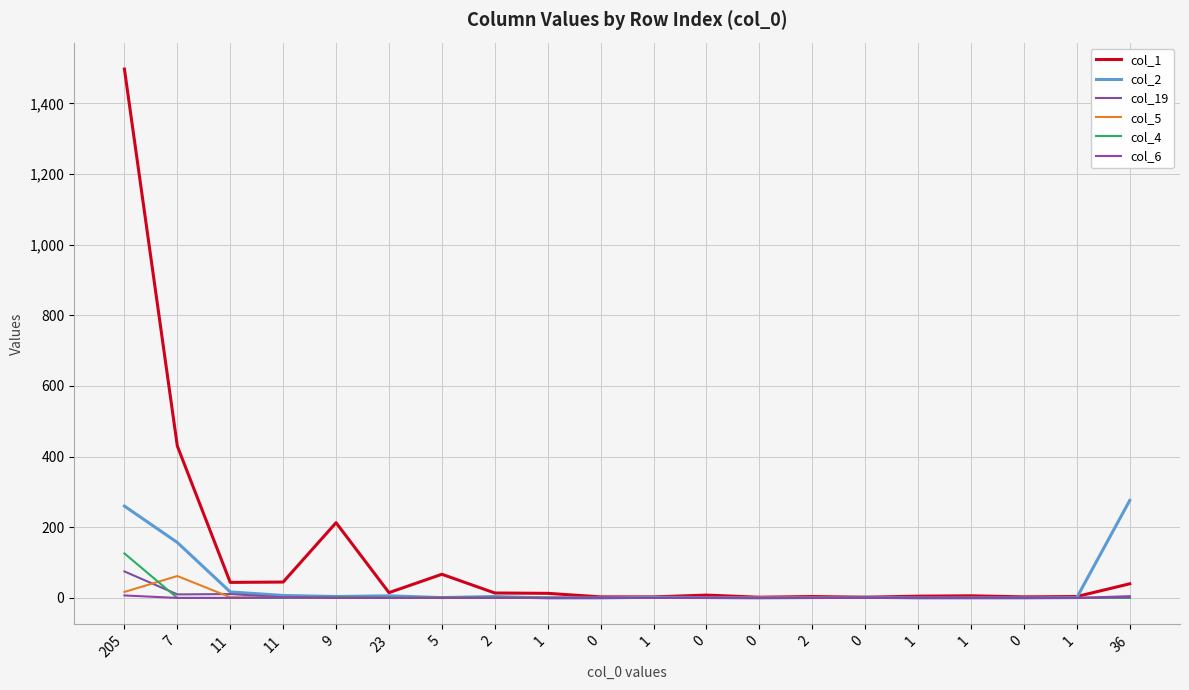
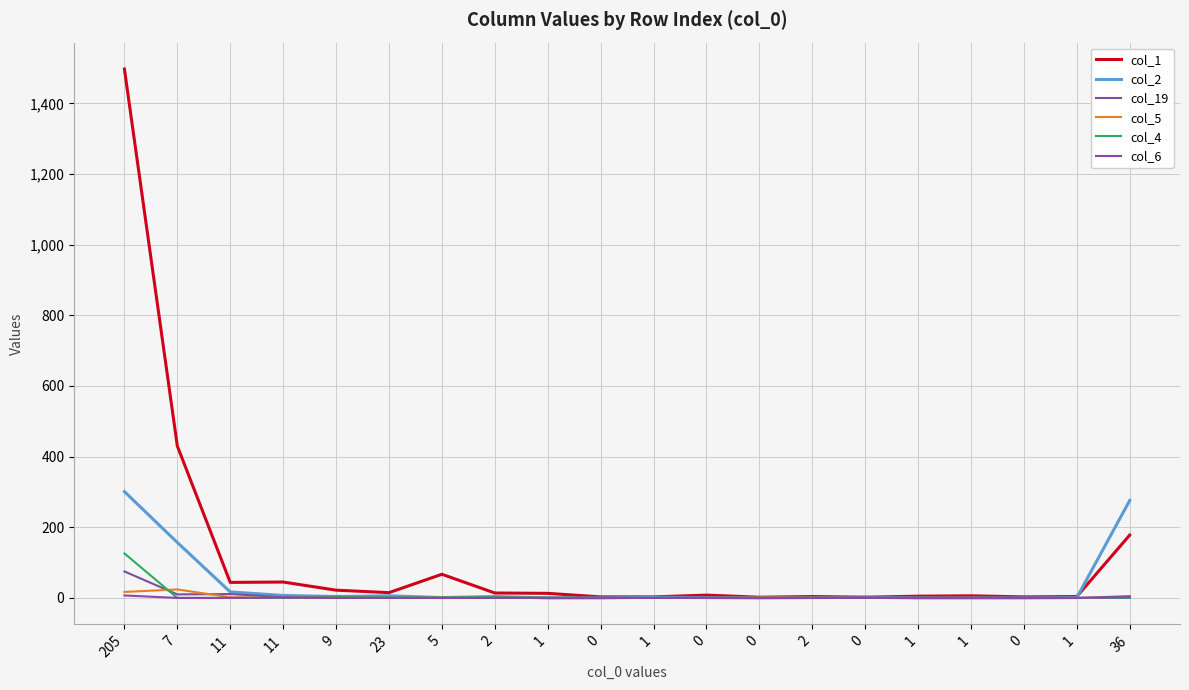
  {
    "col_1": {
      "205": "1,500",
      "7": "430",
-     "9": "210",
+     "9": "20",
      "23": "20",
      "5": "70",
-     "36": "40"
+     "36": "180"
    },
    "col_2": {
-     "205": "260",
+     "205": "300",
      "7": "160",
      "36": "280"
    },
    "col_5": {
      "205": "20",
-     "7": "60"
+     "7": "20"
    },
    "col_4": {
      "205": "130"
    }
  }
